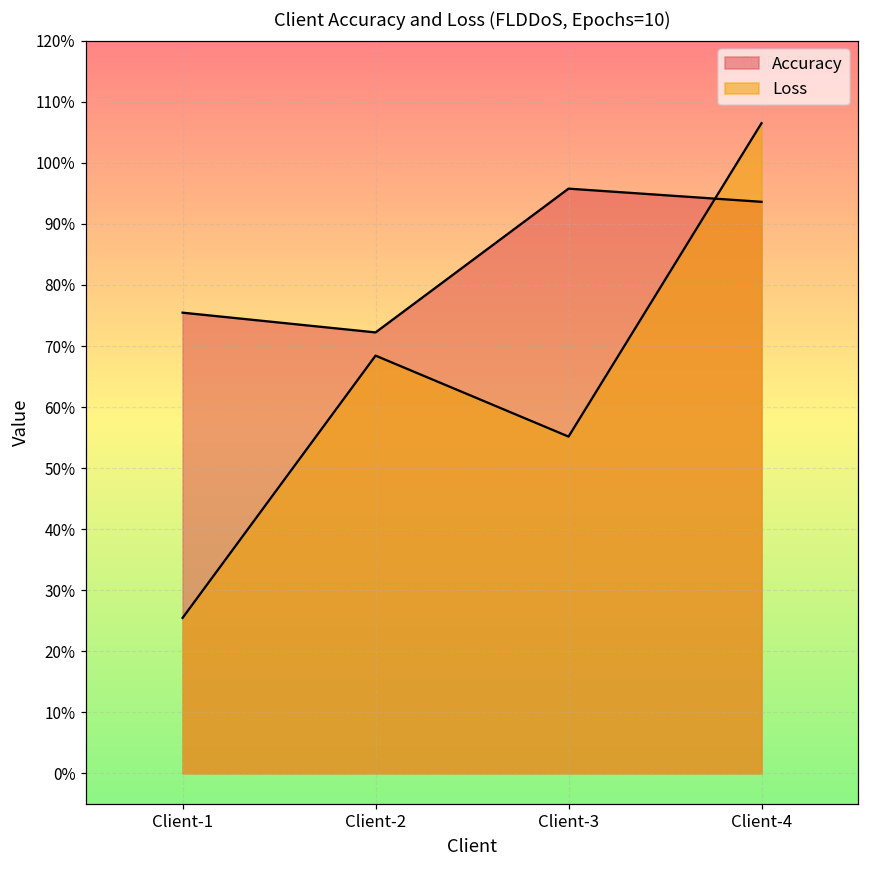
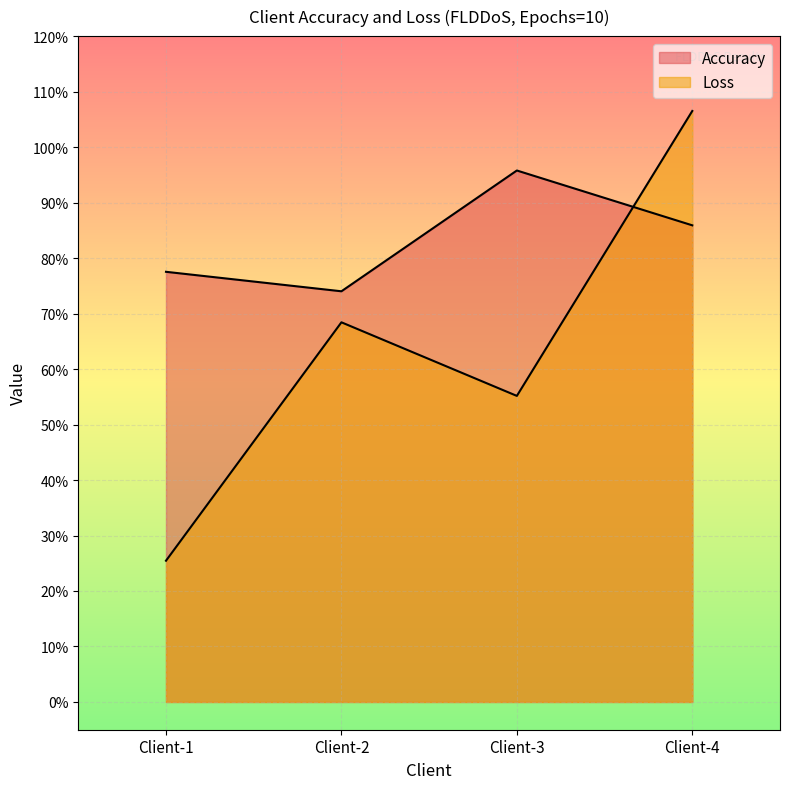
  {
    "Accuracy": {
-     "Client-1": "75%",
-     "Client-2": "72%",
+     "Client-1": "78%",
+     "Client-2": "74%",
      "Client-3": "96%",
-     "Client-4": "94%"
+     "Client-4": "86%"
    },
    "Loss": {
      "Client-1": "25%",
      "Client-2": "68%",
      "Client-3": "55%",
      "Client-4": "107%"
    }
  }
